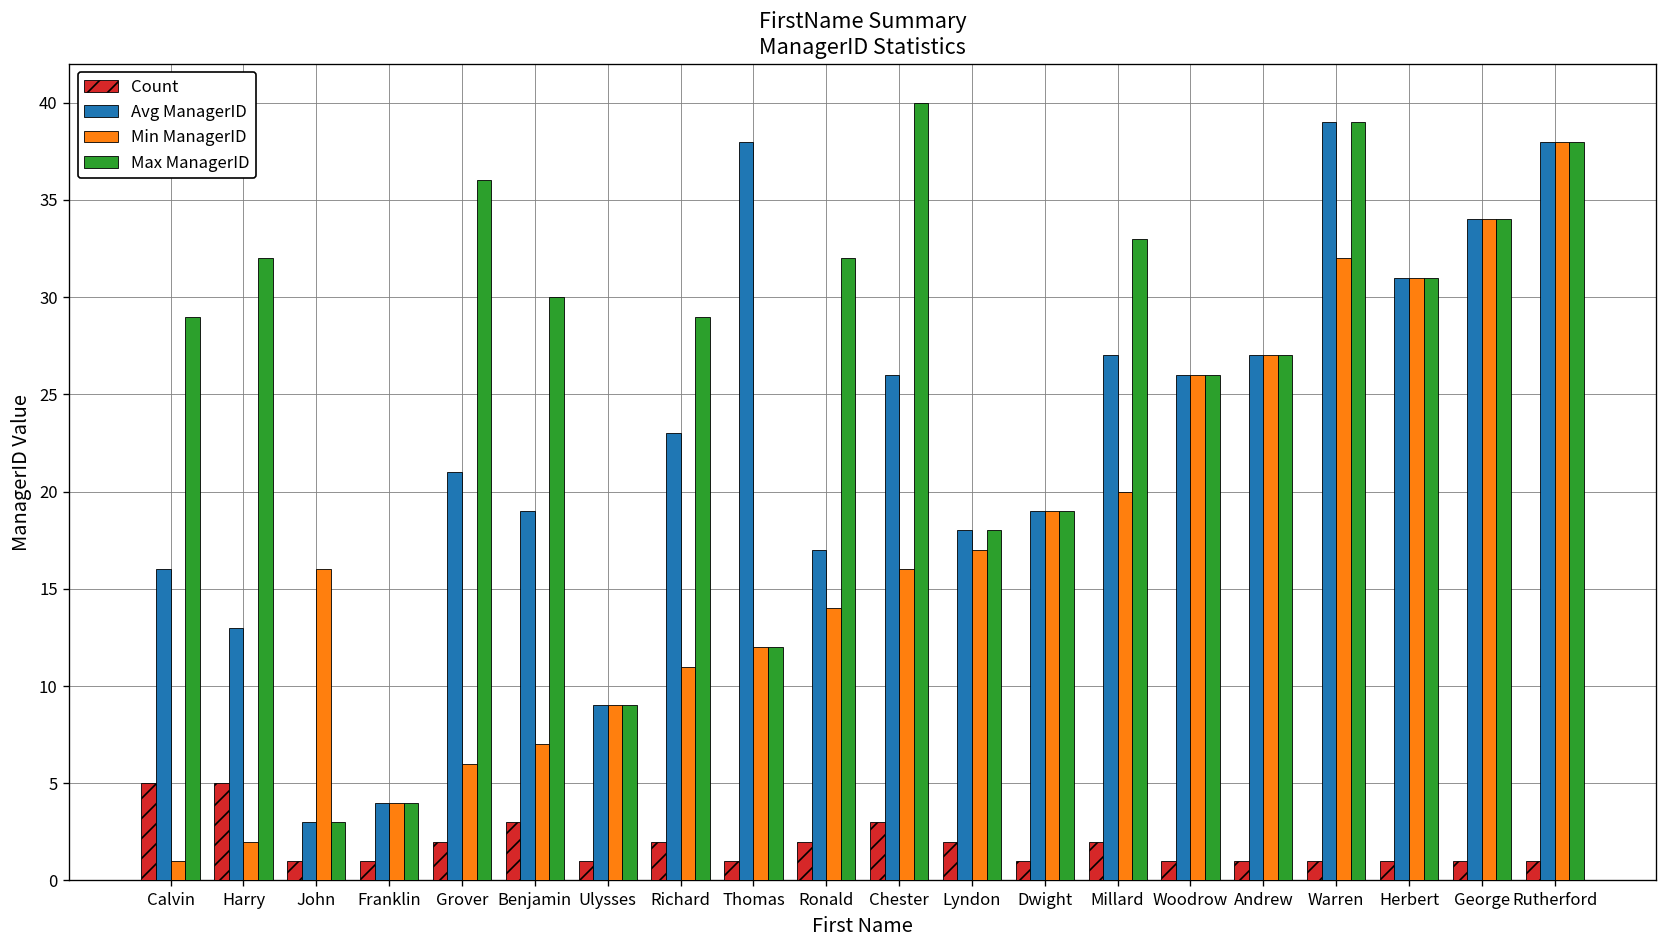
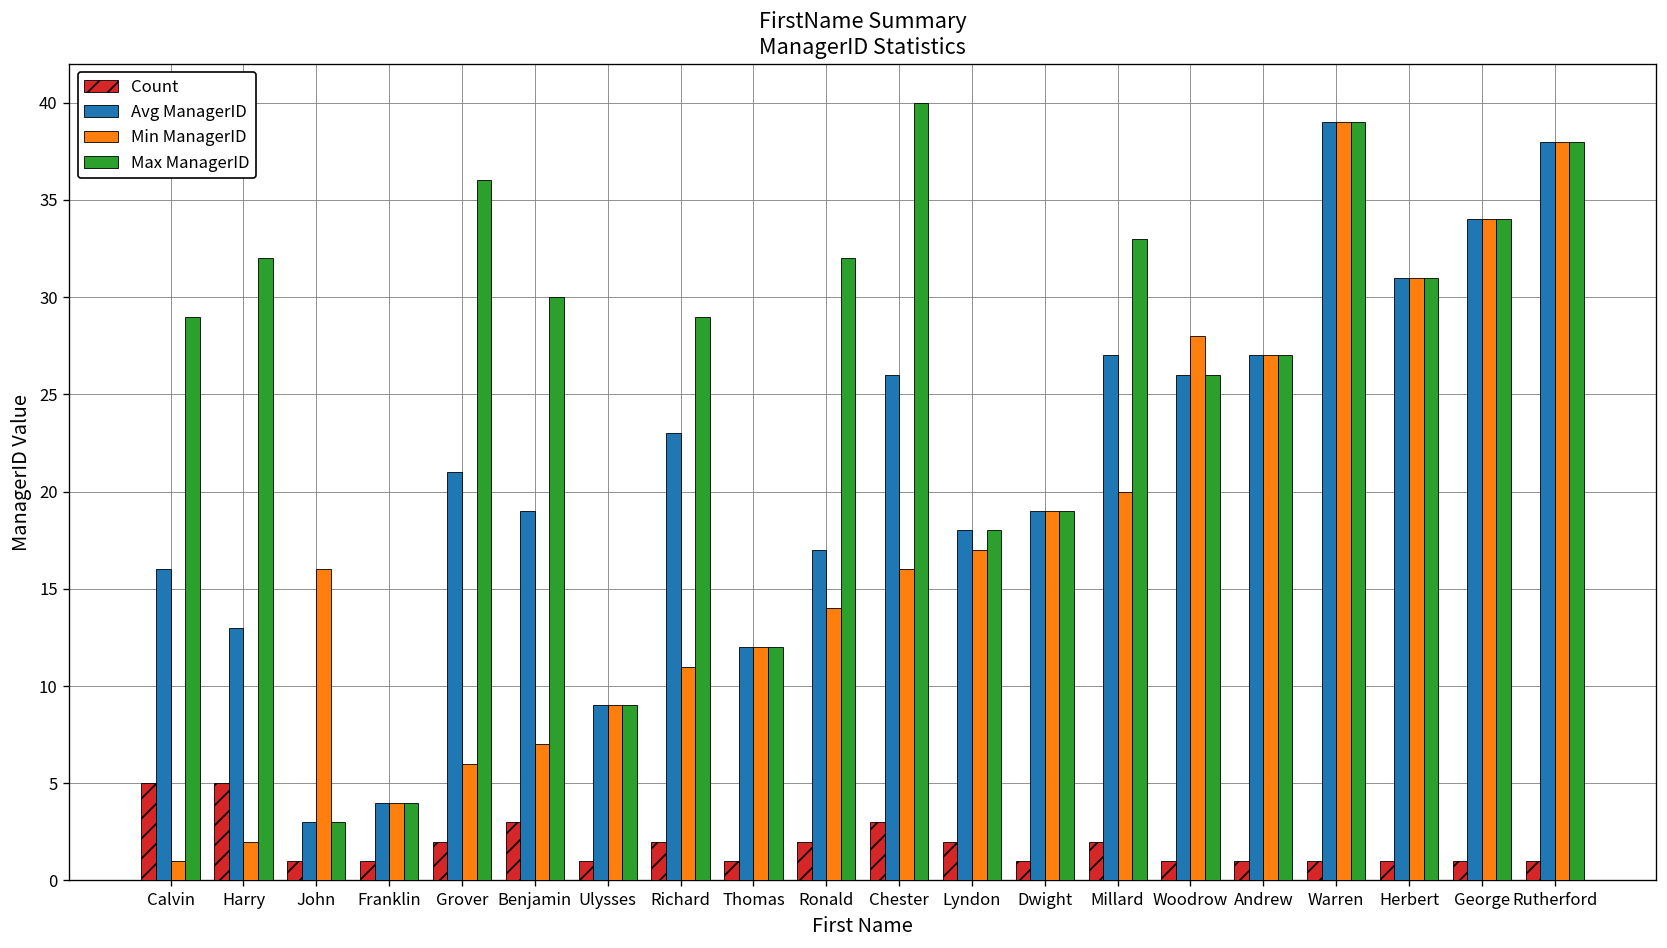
  {
    "Count": {
      "Calvin": 5,
      "Harry": 5,
      "John": 1,
      "Franklin": 1,
      "Grover": 2,
      "Benjamin": 3,
      "Ulysses": 1,
      "Richard": 2,
      "Thomas": 1,
      "Ronald": 2,
      "Chester": 3,
      "Lyndon": 2,
      "Dwight": 1,
      "Millard": 2,
      "Woodrow": 1,
      "Andrew": 1,
      "Warren": 1,
      "Herbert": 1,
      "George": 1,
      "Rutherford": 1
    },
    "Avg ManagerID": {
      "Calvin": 16,
      "Harry": 13,
      "John": 3,
      "Franklin": 4,
      "Grover": 21,
      "Benjamin": 19,
      "Ulysses": 9,
      "Richard": 23,
-     "Thomas": 38,
+     "Thomas": 12,
      "Ronald": 17,
      "Chester": 26,
      "Lyndon": 18,
      "Dwight": 19,
      "Millard": 27,
      "Woodrow": 26,
      "Andrew": 27,
      "Warren": 39,
      "Herbert": 31,
      "George": 34,
      "Rutherford": 38
    },
    "Min ManagerID": {
      "Calvin": 1,
      "Harry": 2,
      "John": 16,
      "Franklin": 4,
      "Grover": 6,
      "Benjamin": 7,
      "Ulysses": 9,
      "Richard": 11,
      "Thomas": 12,
      "Ronald": 14,
      "Chester": 16,
      "Lyndon": 17,
      "Dwight": 19,
      "Millard": 20,
-     "Woodrow": 26,
+     "Woodrow": 28,
      "Andrew": 27,
-     "Warren": 32,
+     "Warren": 39,
      "Herbert": 31,
      "George": 34,
      "Rutherford": 38
    },
    "Max ManagerID": {
      "Calvin": 29,
      "Harry": 32,
      "John": 3,
      "Franklin": 4,
      "Grover": 36,
      "Benjamin": 30,
      "Ulysses": 9,
      "Richard": 29,
      "Thomas": 12,
      "Ronald": 32,
      "Chester": 40,
      "Lyndon": 18,
      "Dwight": 19,
      "Millard": 33,
      "Woodrow": 26,
      "Andrew": 27,
      "Warren": 39,
      "Herbert": 31,
      "George": 34,
      "Rutherford": 38
    }
  }
